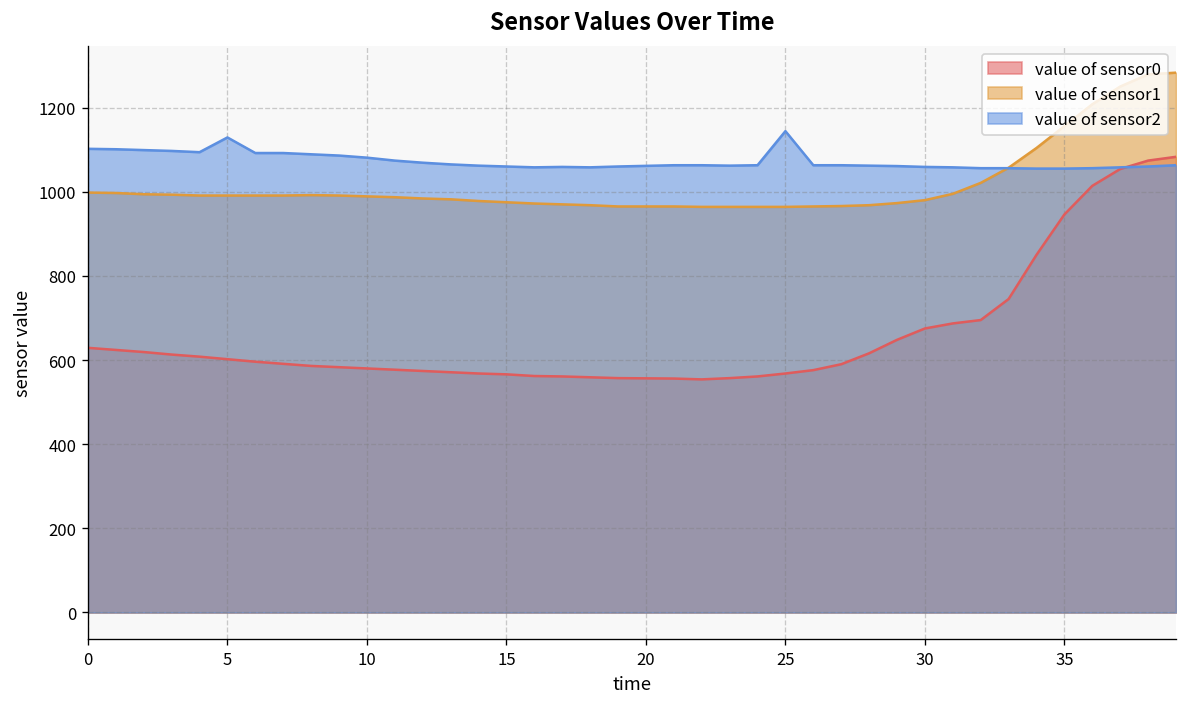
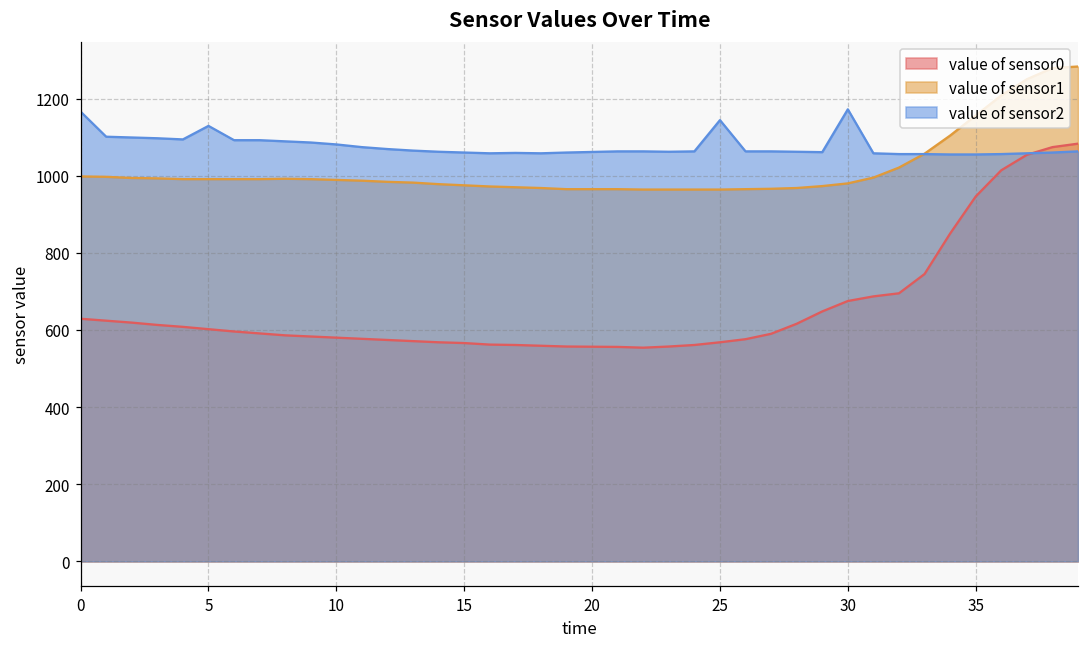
  {
    "value of sensor2": {
-     "0": 1100,
+     "0": 1170,
      "5": 1130,
      "10": 1080,
      "15": 1060,
      "25": 1140,
-     "30": 1060,
+     "30": 1170,
      "35": 1060
    }
  }
